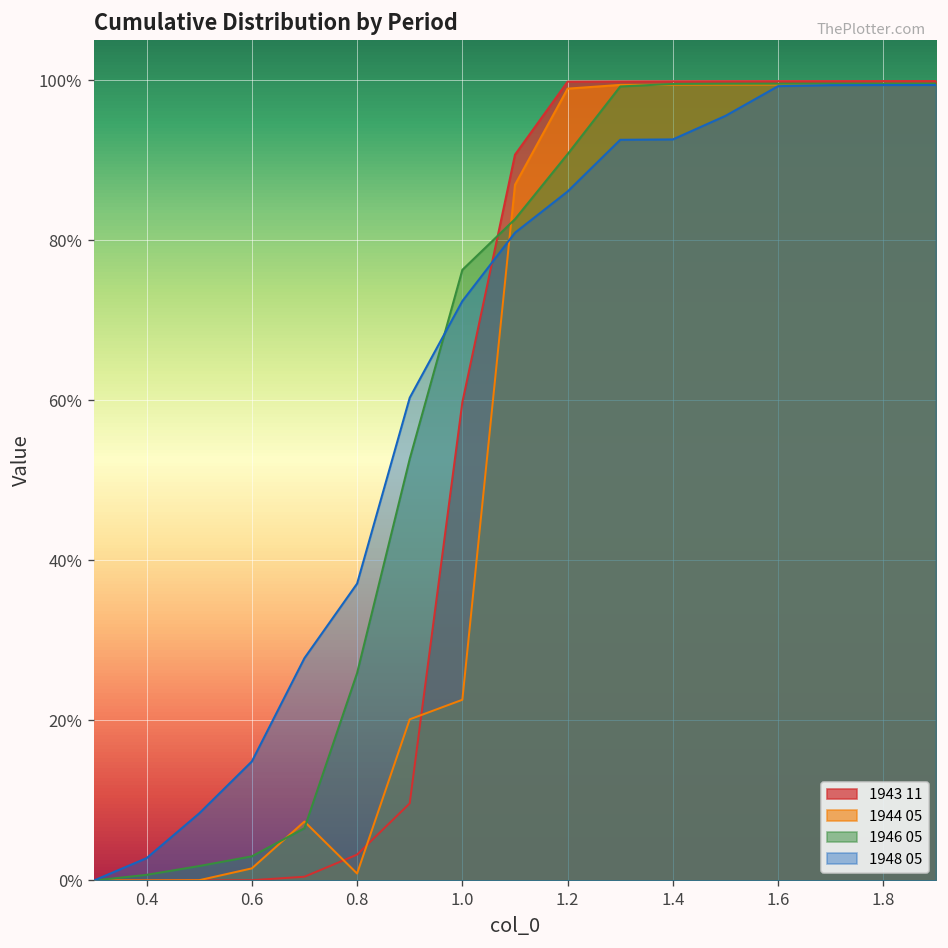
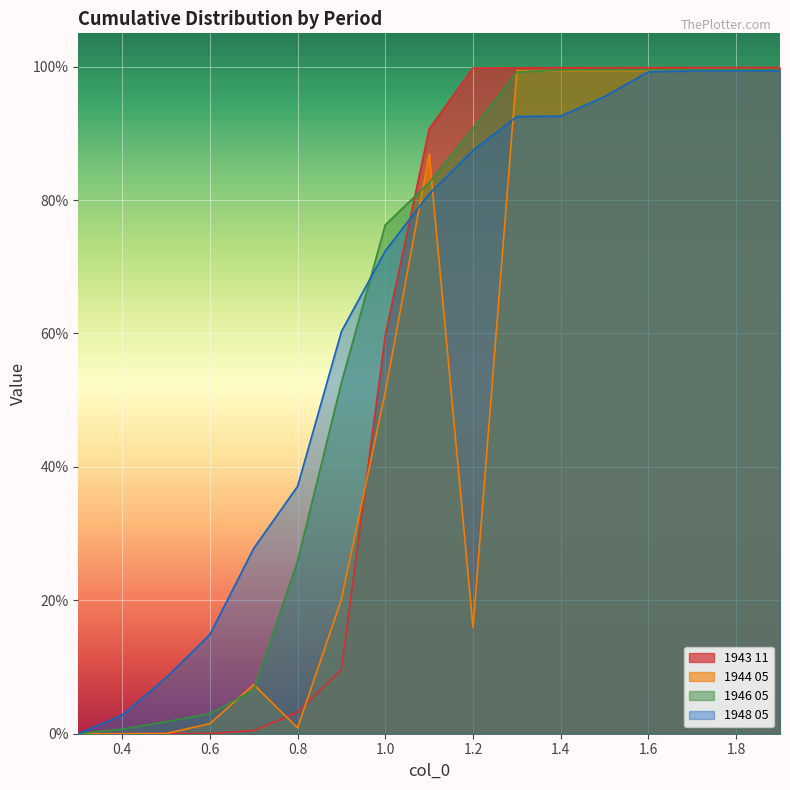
  {
    "1943 11": {
      "0.6": "0%",
      "0.8": "3%",
      "1.0": "60%",
      "1.2": "100%"
    },
    "1944 05": {
      "0.6": "2%",
      "0.8": "1%",
-     "1.0": "23%",
-     "1.2": "99%"
+     "1.0": "51%",
+     "1.2": "16%"
    },
    "1946 05": {
      "0.4": "1%",
      "0.6": "3%",
      "0.8": "26%",
      "1.0": "76%",
      "1.2": "91%"
    },
    "1948 05": {
      "0.4": "3%",
      "0.6": "15%",
      "0.8": "37%",
      "1.0": "72%",
-     "1.2": "86%",
+     "1.2": "87%",
      "1.4": "93%"
    }
  }
